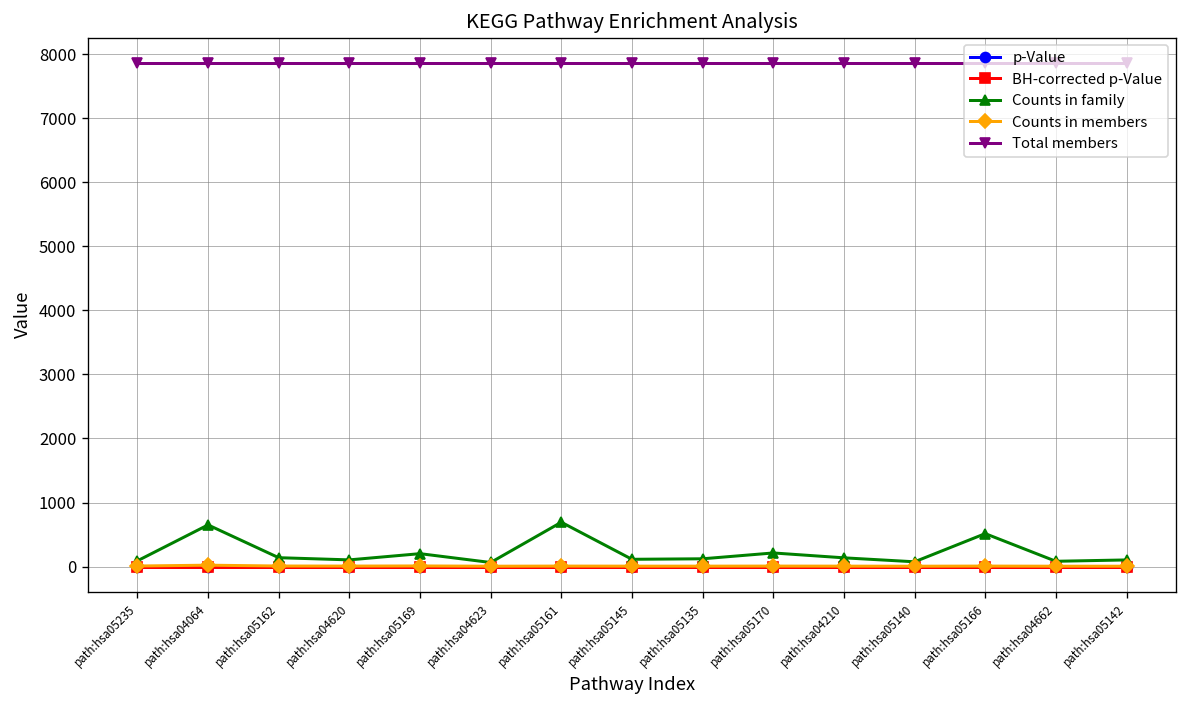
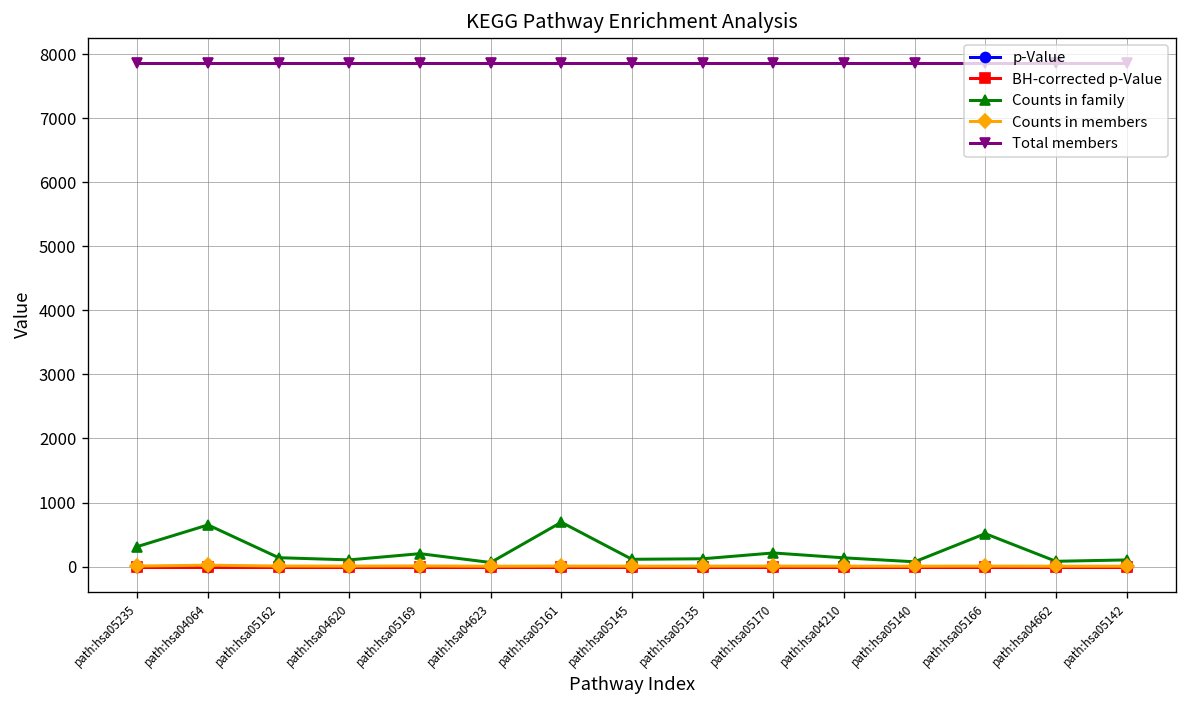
  {
    "Counts in family": {
-     "path:hsa05235": 100,
+     "path:hsa05235": 300,
      "path:hsa04064": 700,
      "path:hsa05162": 100,
      "path:hsa04620": 100,
      "path:hsa05169": 200,
      "path:hsa04623": 100,
      "path:hsa05161": 700,
      "path:hsa05145": 100,
      "path:hsa05135": 100,
      "path:hsa05170": 200,
      "path:hsa04210": 100,
      "path:hsa05140": 100,
      "path:hsa05166": 500,
      "path:hsa04662": 100,
      "path:hsa05142": 100
    },
    "Total members": {
      "path:hsa05235": 7900,
      "path:hsa04064": 7900,
      "path:hsa05162": 7900,
      "path:hsa04620": 7900,
      "path:hsa05169": 7900,
      "path:hsa04623": 7900,
      "path:hsa05161": 7900,
      "path:hsa05145": 7900,
      "path:hsa05135": 7900,
      "path:hsa05170": 7900,
      "path:hsa04210": 7900,
      "path:hsa05140": 7900
    }
  }
